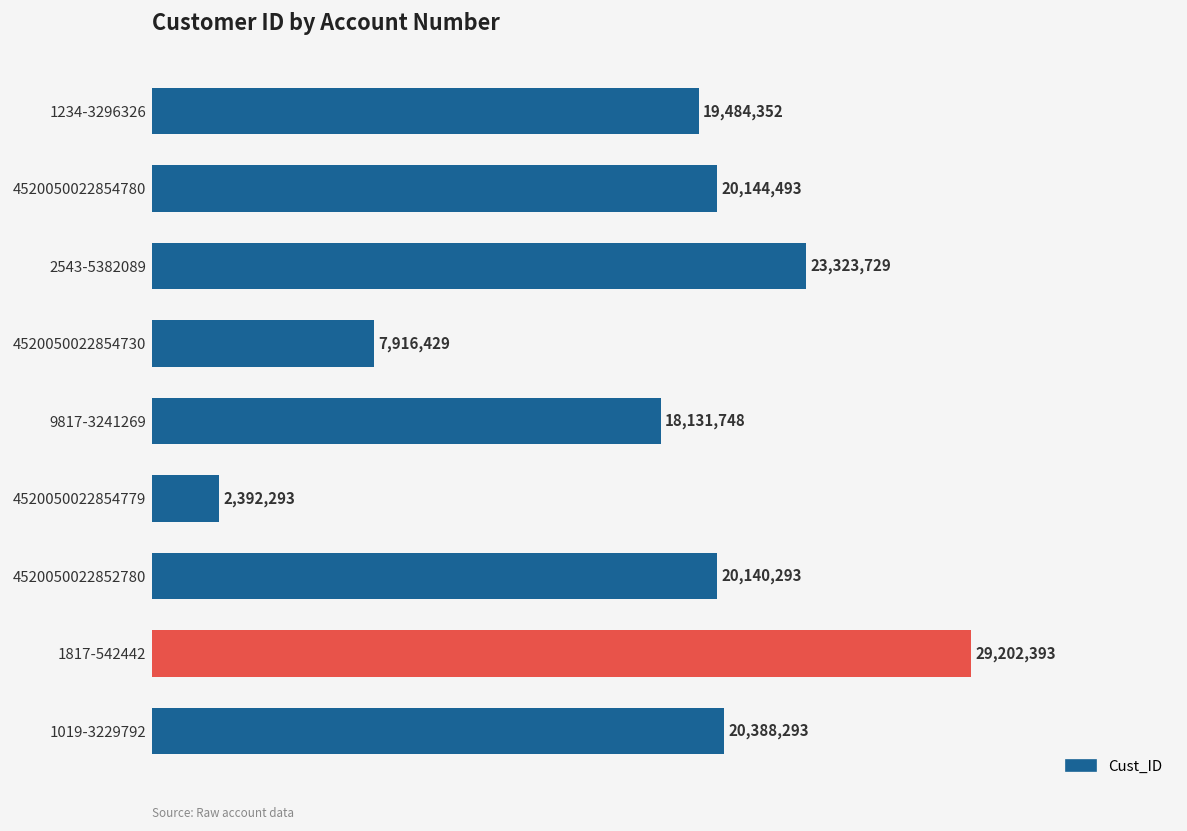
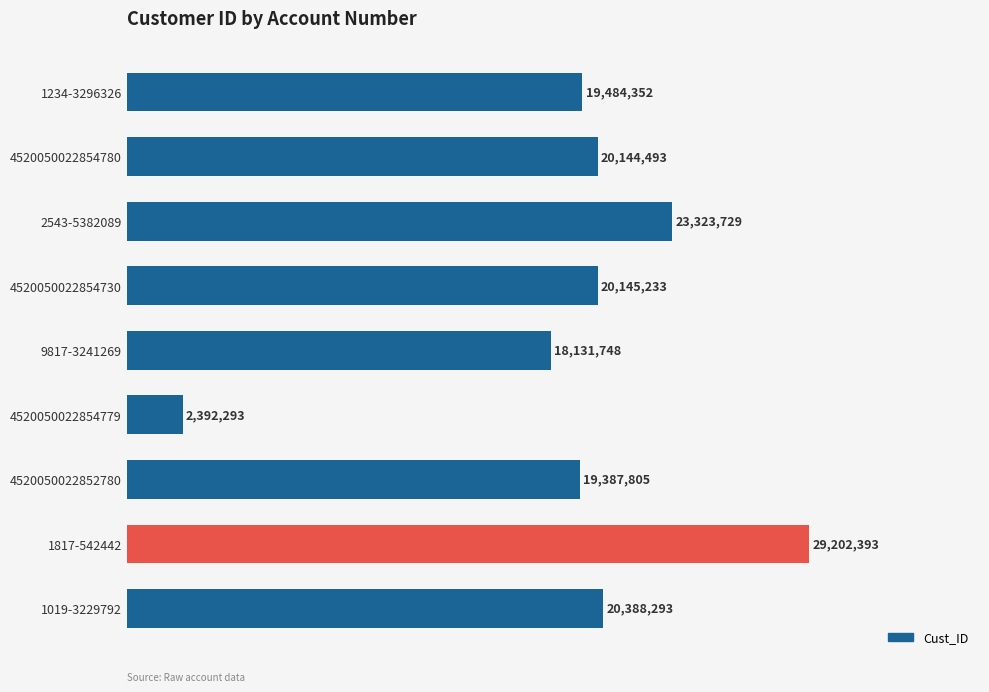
  {
    "1234-3296326": "19,484,352",
    "4520050022854780": "20,144,493",
    "2543-5382089": "23,323,729",
-   "4520050022854730": "7,916,429",
+   "4520050022854730": "20,145,233",
    "9817-3241269": "18,131,748",
    "4520050022854779": "2,392,293",
-   "4520050022852780": "20,140,293",
+   "4520050022852780": "19,387,805",
    "1817-542442": "29,202,393",
    "1019-3229792": "20,388,293"
  }
